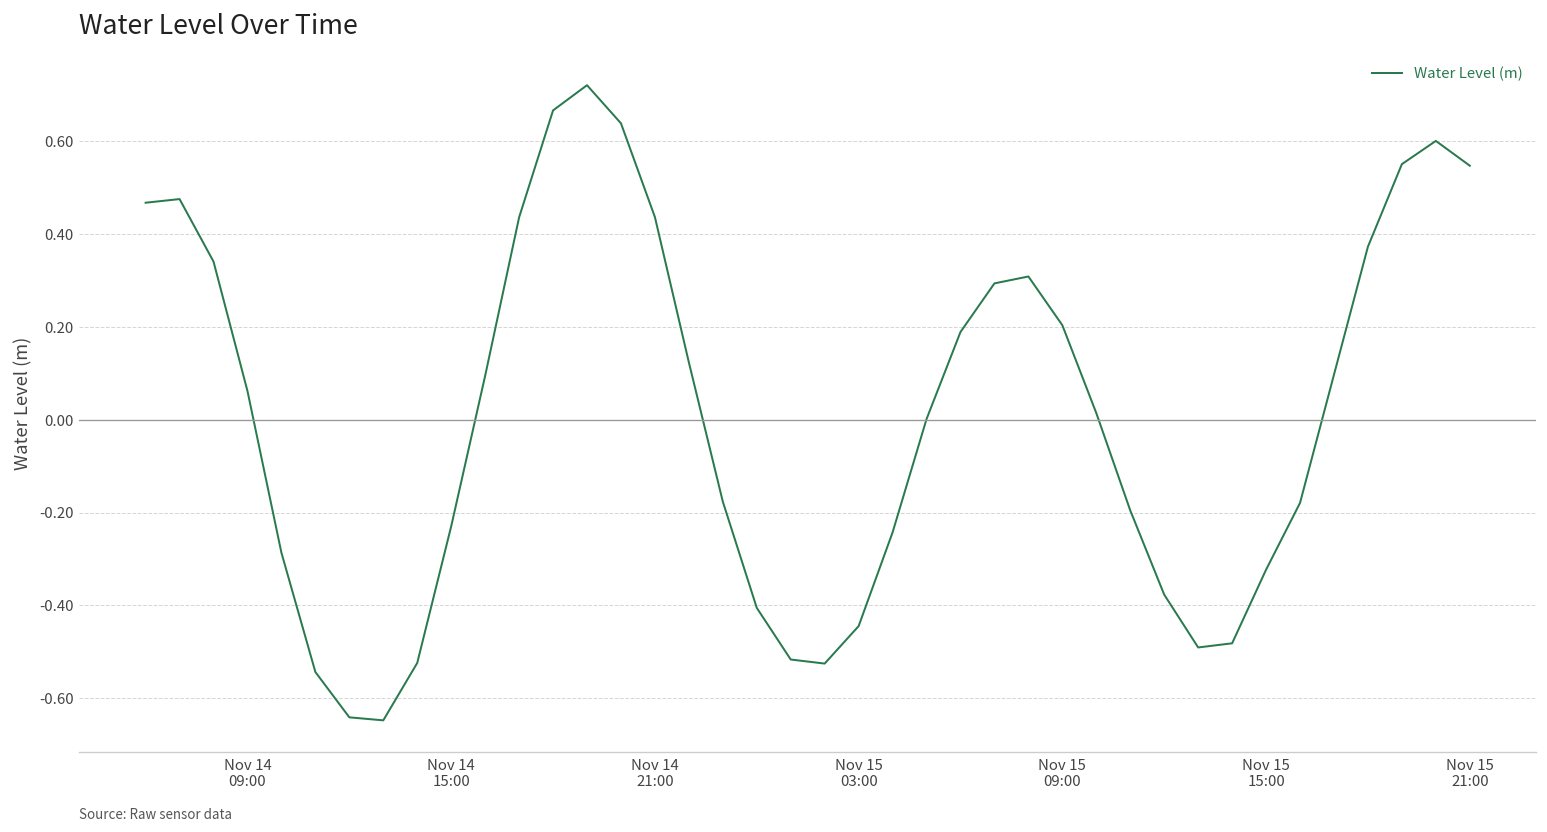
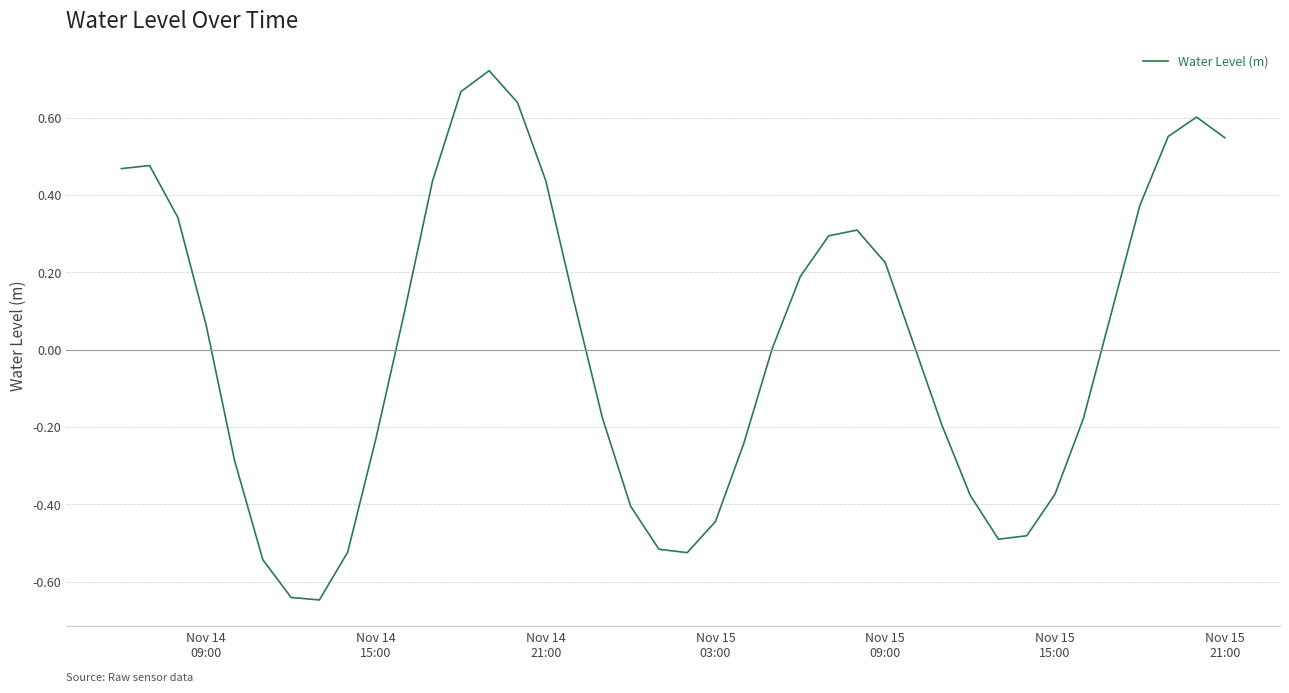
  {
    "Nov 14 09:00": 0.06,
    "Nov 14 15:00": -0.23,
    "Nov 14 21:00": 0.44,
    "Nov 15 03:00": -0.44,
-   "Nov 15 09:00": 0.20,
-   "Nov 15 15:00": -0.32,
+   "Nov 15 09:00": 0.22,
+   "Nov 15 15:00": -0.37,
    "Nov 15 21:00": 0.55
  }
